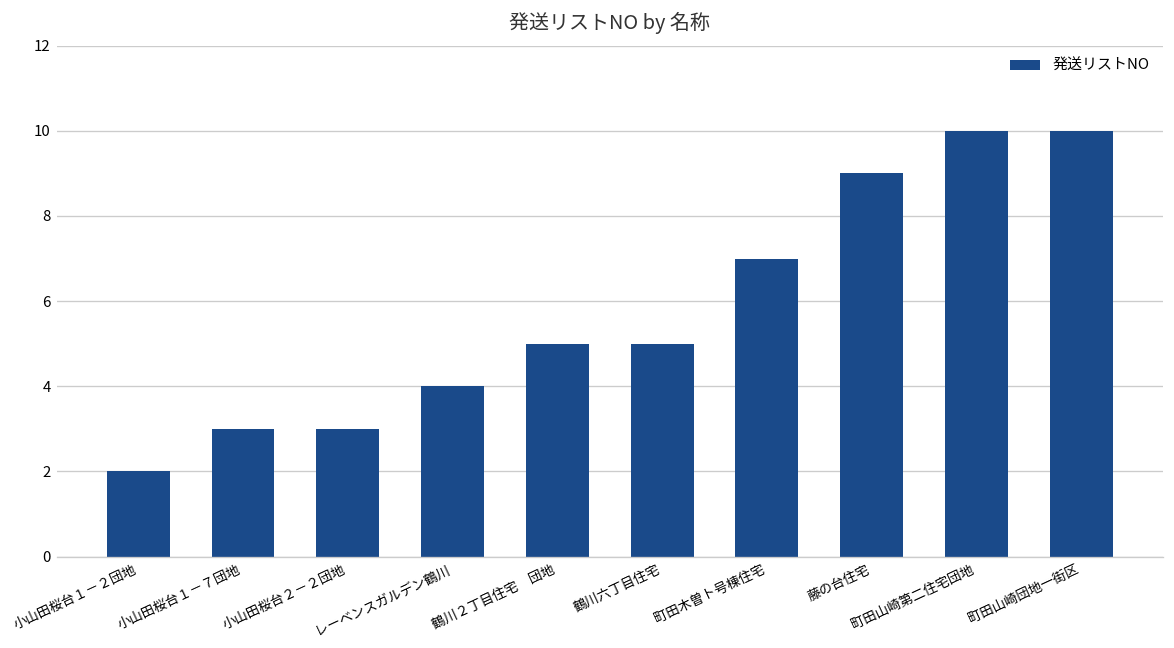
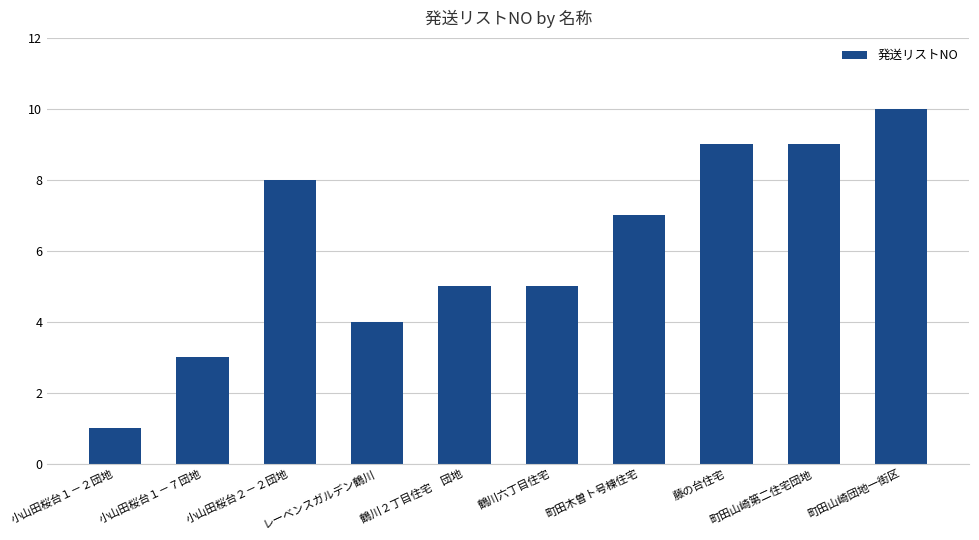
  {
-   "小山田桜台１－２団地": 2,
+   "小山田桜台１－２団地": 1,
    "小山田桜台１－７団地": 3,
-   "小山田桜台２－２団地": 3,
+   "小山田桜台２－２団地": 8,
    "レーベンスガルデン鶴川": 4,
    "鶴川２丁目住宅 団地": 5,
    "鶴川六丁目住宅": 5,
    "町田木曽ト号棟住宅": 7,
    "藤の台住宅": 9,
-   "町田山崎第二住宅団地": 10,
+   "町田山崎第二住宅団地": 9,
    "町田山崎団地一街区": 10
  }
